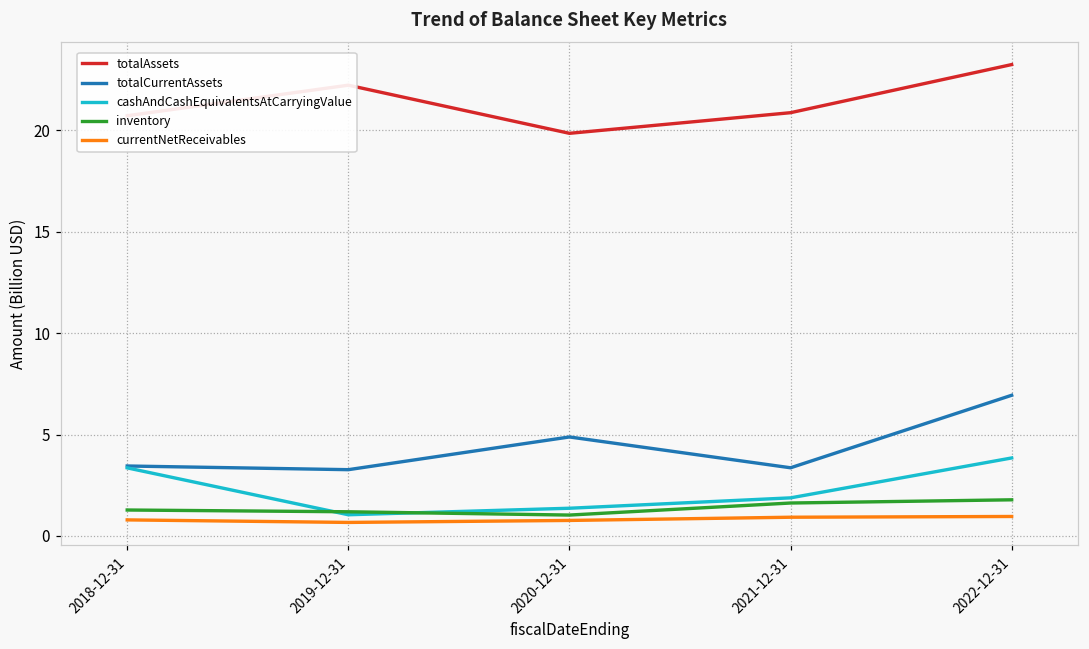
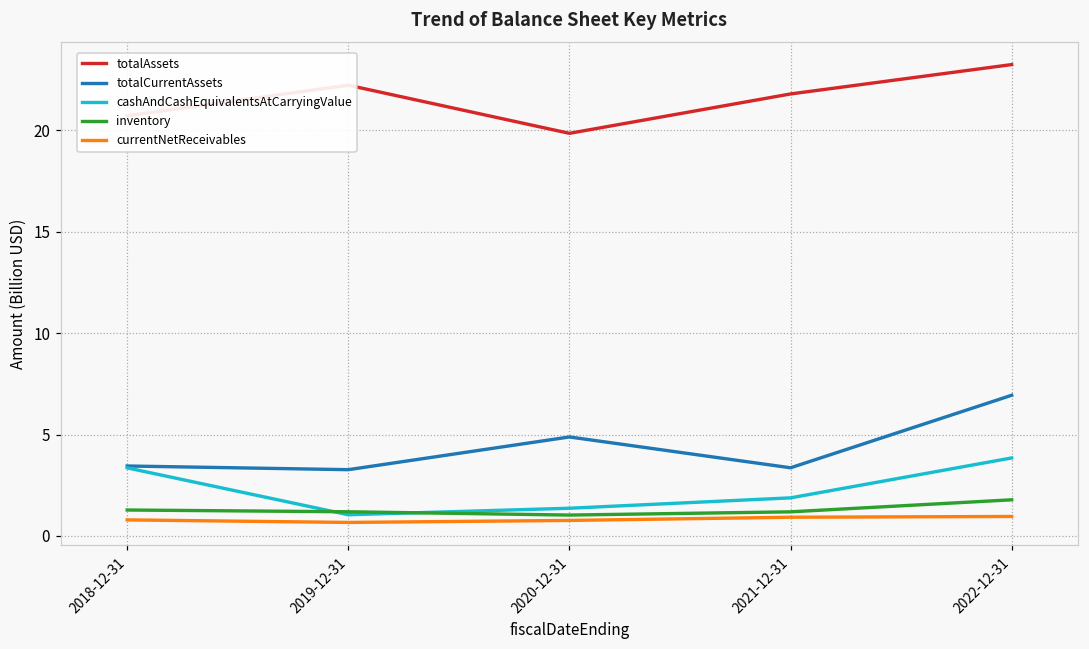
  {
    "totalAssets": {
      "2020-12-31": 19.8,
-     "2021-12-31": 20.9,
+     "2021-12-31": 21.8,
      "2022-12-31": 23.2
    },
    "totalCurrentAssets": {
      "2019-12-31": 3.3,
      "2020-12-31": 4.9,
      "2021-12-31": 3.4,
      "2022-12-31": 6.9
    },
    "cashAndCashEquivalentsAtCarryingValue": {
      "2019-12-31": 1.0,
      "2020-12-31": 1.4,
      "2021-12-31": 1.9,
      "2022-12-31": 3.8
    },
    "inventory": {
      "2018-12-31": 1.3,
      "2019-12-31": 1.2,
      "2020-12-31": 1.0,
-     "2021-12-31": 1.6,
+     "2021-12-31": 1.2,
      "2022-12-31": 1.8
    },
    "currentNetReceivables": {
      "2018-12-31": 0.8,
      "2019-12-31": 0.7,
      "2020-12-31": 0.8,
      "2021-12-31": 0.9,
      "2022-12-31": 1.0
    }
  }
